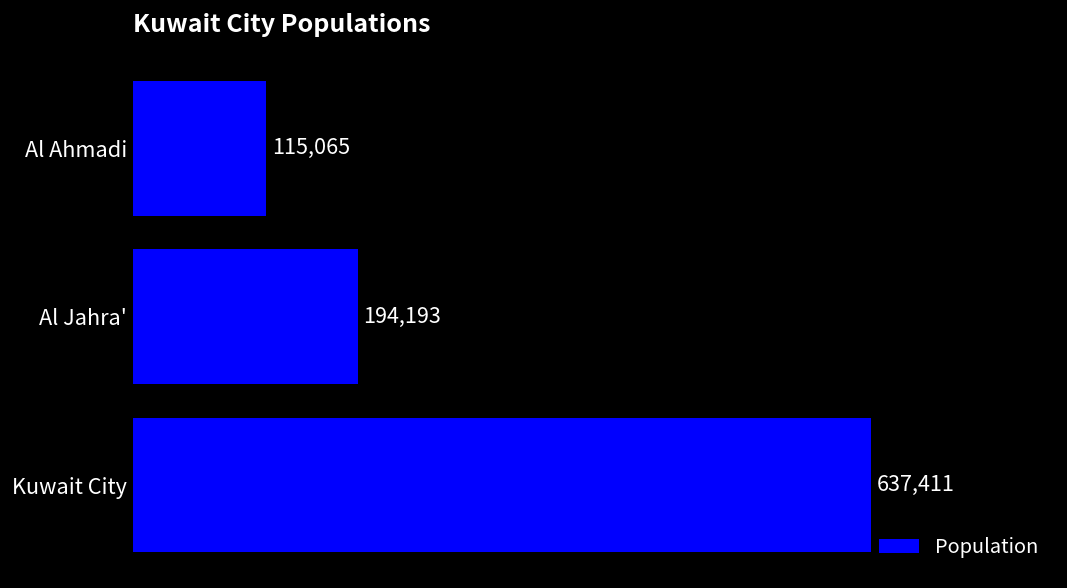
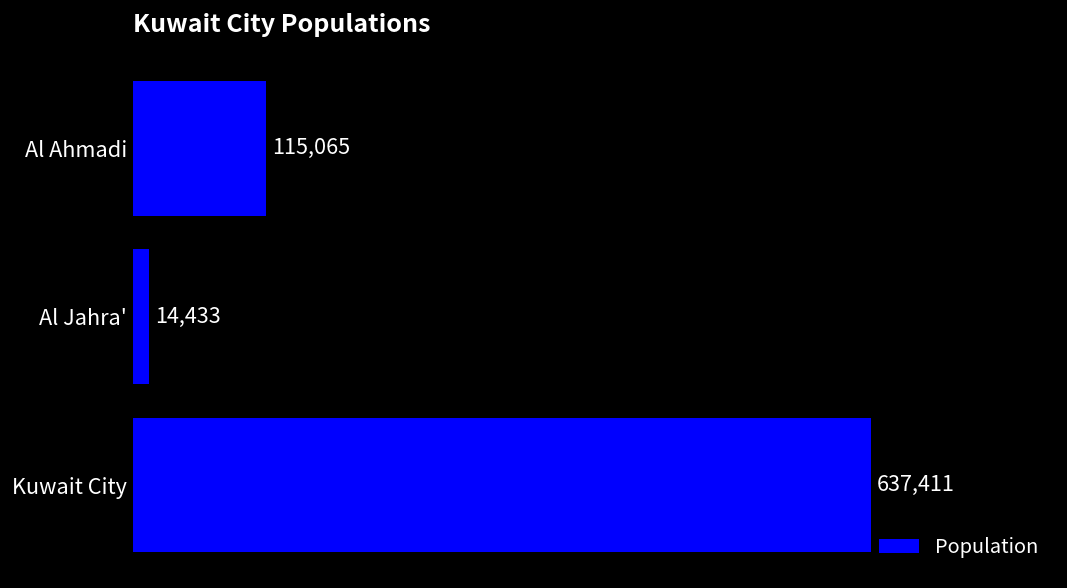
  {
    "Al Ahmadi": "115,065",
-   "Al Jahra'": "194,193",
+   "Al Jahra'": "14,433",
    "Kuwait City": "637,411"
  }
